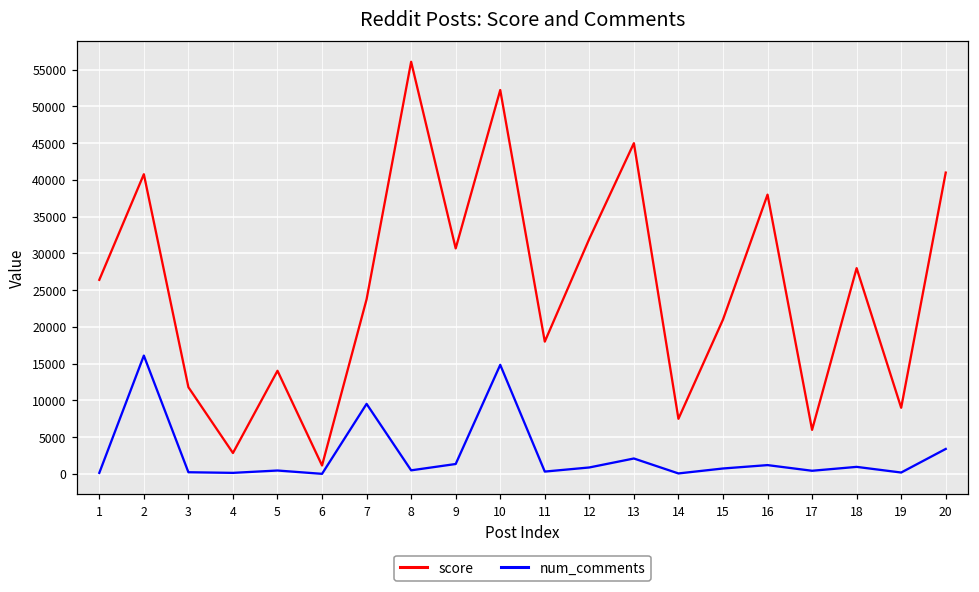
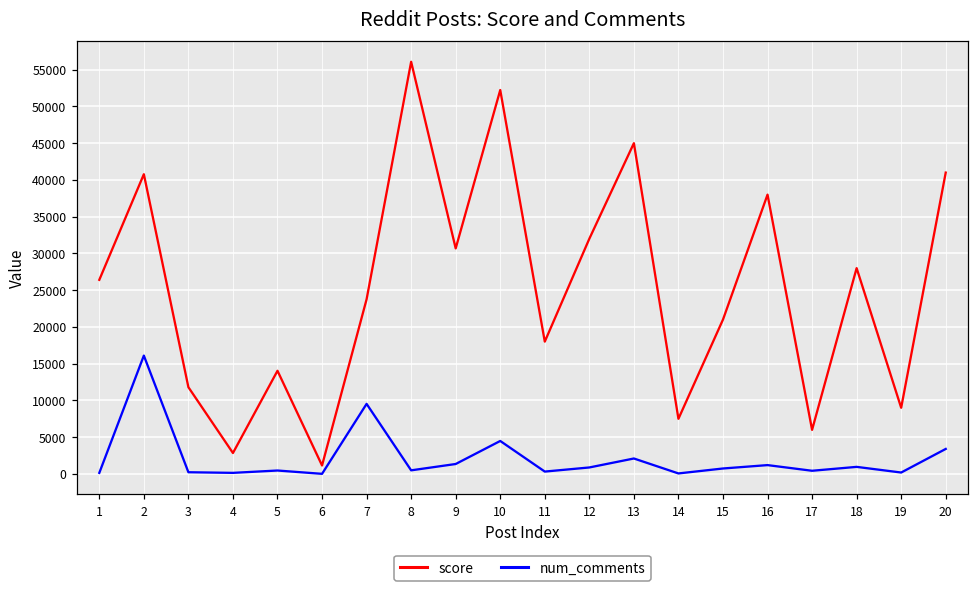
  {
    "score": {
      "1": 26000,
      "2": 41000,
      "3": 12000,
      "4": 3000,
      "5": 14000,
      "6": 1000,
      "7": 24000,
      "8": 56000,
      "9": 31000,
      "10": 52000,
      "11": 18000,
      "12": 32000,
      "13": 45000,
      "14": 8000,
      "15": 21000,
      "16": 38000,
      "17": 6000,
      "18": 28000,
      "19": 9000,
      "20": 41000
    },
    "num_comments": {
      "1": 0,
      "2": 16000,
      "3": 0,
      "4": 0,
      "5": 0,
      "6": 0,
      "7": 10000,
      "8": 0,
      "9": 1000,
-     "10": 15000,
+     "10": 4000,
      "11": 0,
      "12": 1000,
      "13": 2000,
      "14": 0,
      "15": 1000,
      "16": 1000,
      "17": 0,
      "18": 1000,
      "19": 0,
      "20": 3000
    }
  }
